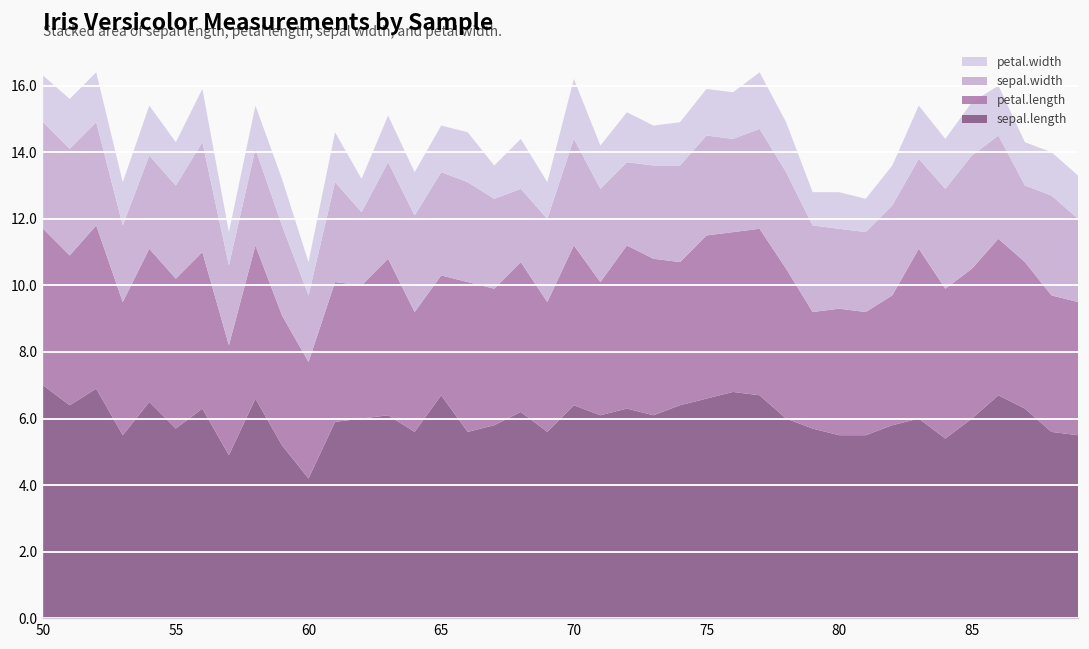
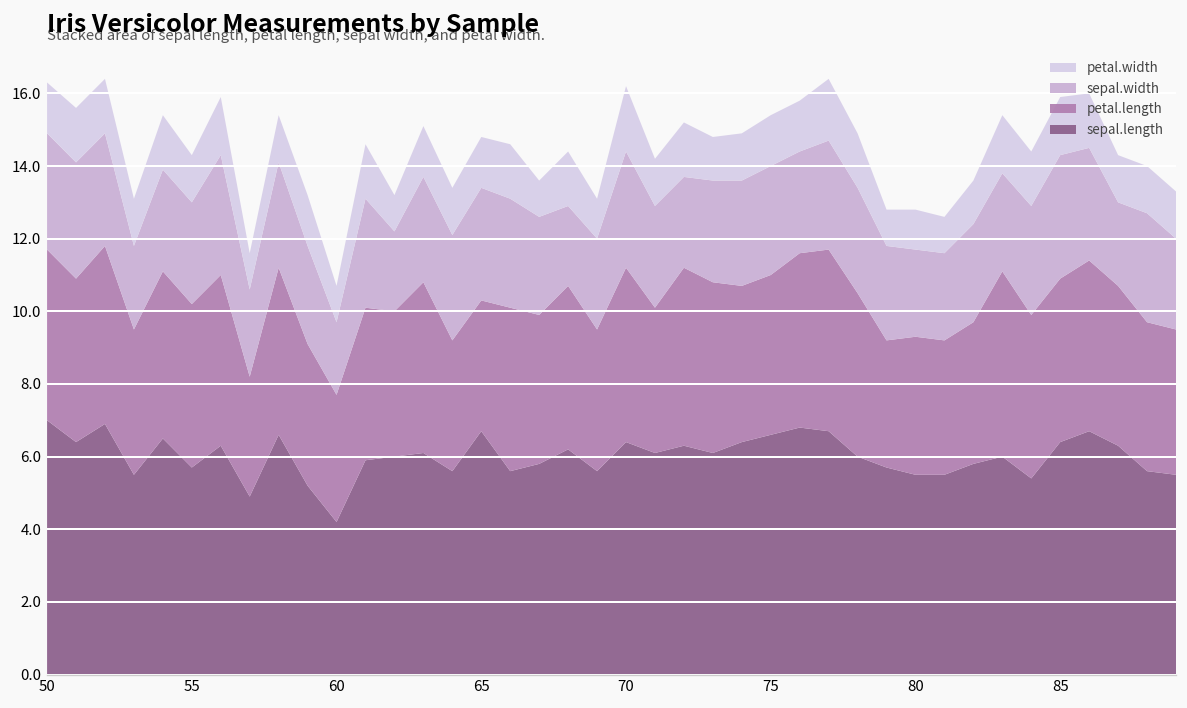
  {
    "sepal.length": {
      "50": 7.0,
      "55": 5.7,
      "60": 4.2,
      "65": 6.7,
      "70": 6.4,
      "75": 6.6,
      "80": 5.5,
-     "85": 6.0
+     "85": 6.4
    },
    "petal.length": {
      "50": 4.7,
      "55": 4.5,
      "60": 3.5,
      "65": 3.6,
      "70": 4.8,
-     "75": 4.9,
+     "75": 4.4,
      "80": 3.8,
      "85": 4.5
    }
  }
